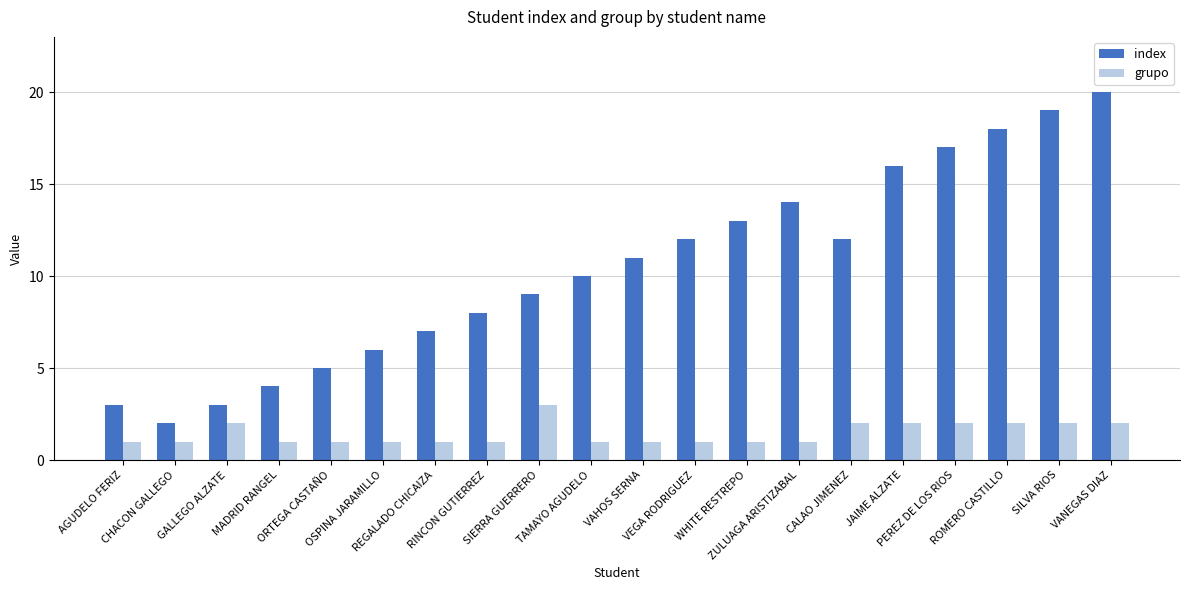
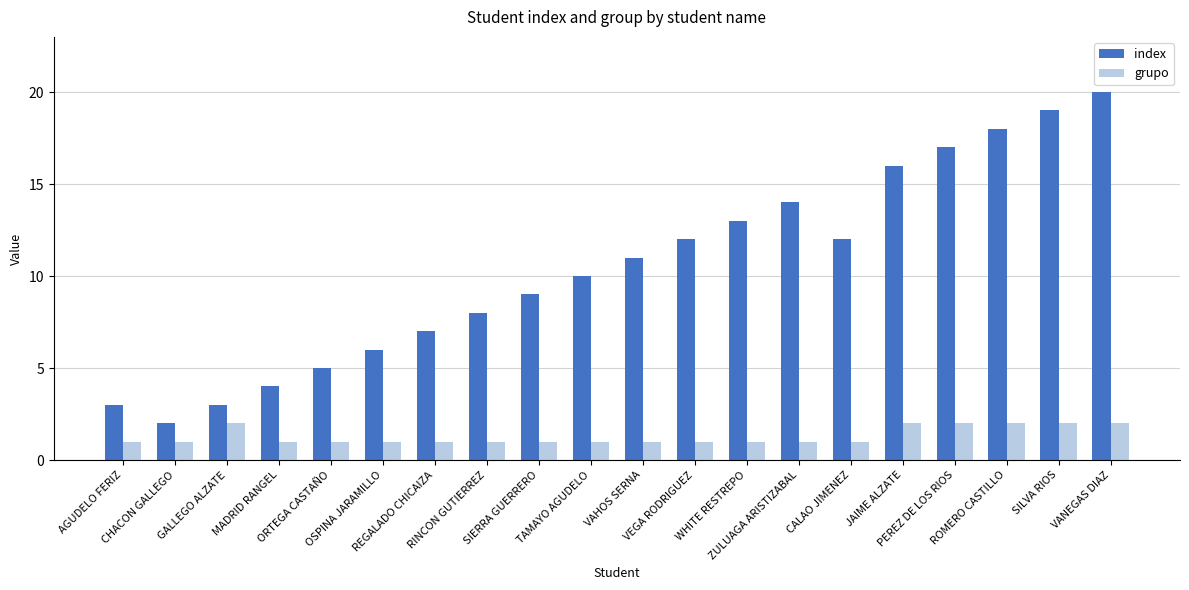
  {
    "index": {
      "AGUDELO FERIZ": 3,
      "CHACON GALLEGO": 2,
      "GALLEGO ALZATE": 3,
      "MADRID RANGEL": 4,
      "ORTEGA CASTAÑO": 5,
      "OSPINA JARAMILLO": 6,
      "REGALADO CHICAIZA": 7,
      "RINCON GUTIERREZ": 8,
      "SIERRA GUERRERO": 9,
      "TAMAYO AGUDELO": 10,
      "VAHOS SERNA": 11,
      "VEGA RODRIGUEZ": 12,
      "WHITE RESTREPO": 13,
      "ZULUAGA ARISTIZABAL": 14,
      "CALAO JIMENEZ": 12,
      "JAIME ALZATE": 16,
      "PEREZ DE LOS RIOS": 17,
      "ROMERO CASTILLO": 18,
      "SILVA RIOS": 19,
      "VANEGAS DIAZ": 20
    },
    "grupo": {
      "AGUDELO FERIZ": 1,
      "CHACON GALLEGO": 1,
      "GALLEGO ALZATE": 2,
      "MADRID RANGEL": 1,
      "ORTEGA CASTAÑO": 1,
      "OSPINA JARAMILLO": 1,
      "REGALADO CHICAIZA": 1,
      "RINCON GUTIERREZ": 1,
-     "SIERRA GUERRERO": 3,
+     "SIERRA GUERRERO": 1,
      "TAMAYO AGUDELO": 1,
      "VAHOS SERNA": 1,
      "VEGA RODRIGUEZ": 1,
      "WHITE RESTREPO": 1,
      "ZULUAGA ARISTIZABAL": 1,
-     "CALAO JIMENEZ": 2,
+     "CALAO JIMENEZ": 1,
      "JAIME ALZATE": 2,
      "PEREZ DE LOS RIOS": 2,
      "ROMERO CASTILLO": 2,
      "SILVA RIOS": 2,
      "VANEGAS DIAZ": 2
    }
  }
